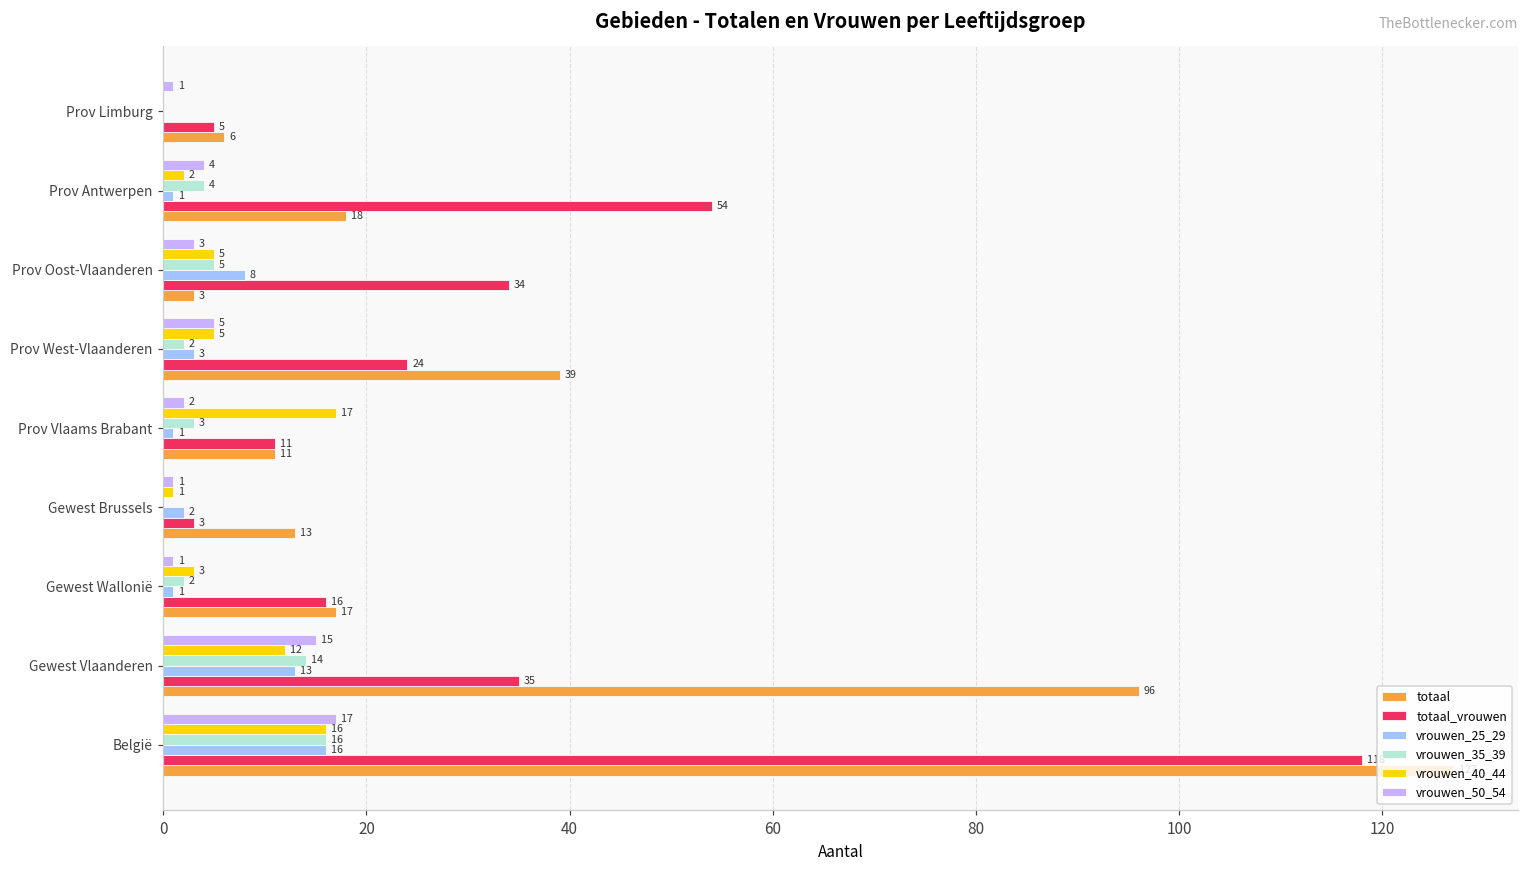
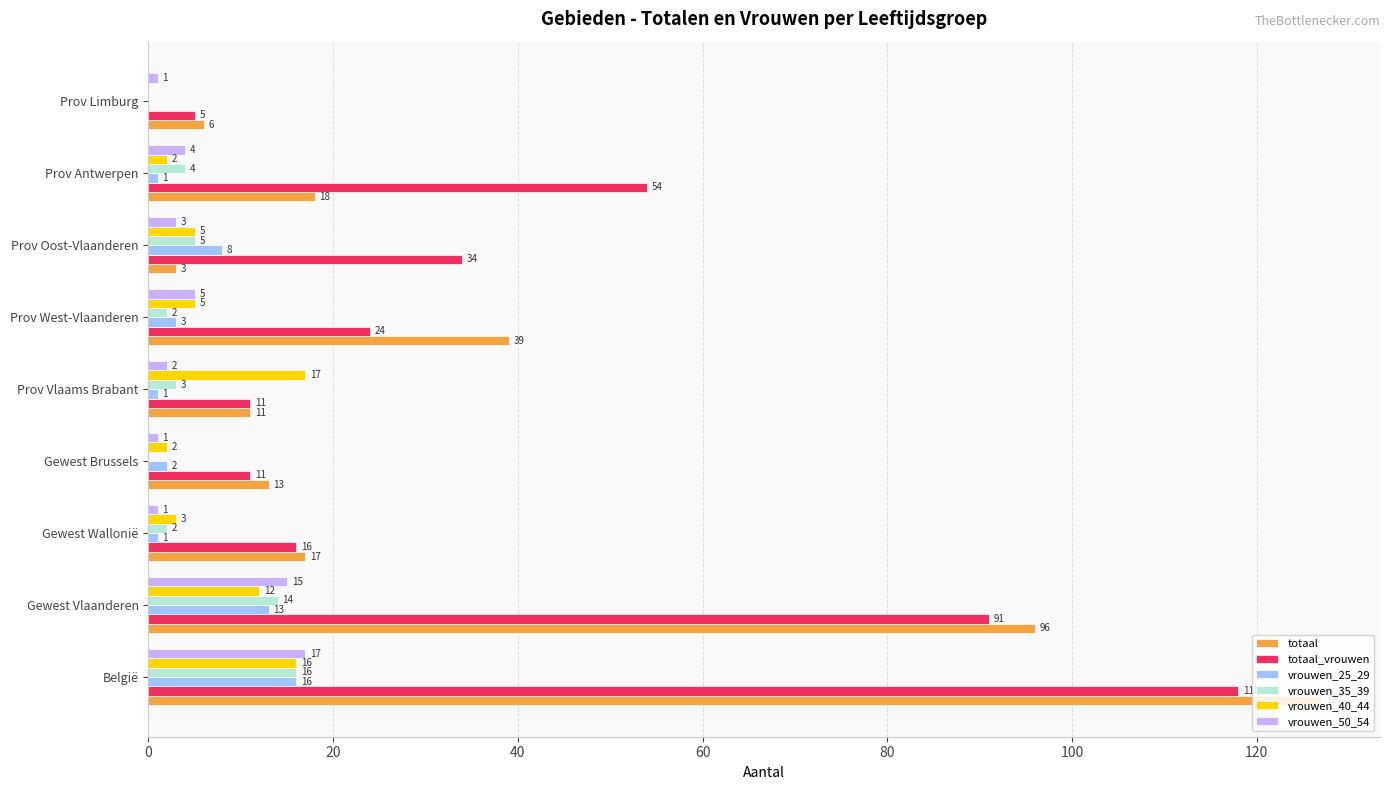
  {
    "totaal": {
      "Prov Limburg": 6,
      "Prov Antwerpen": 18,
      "Prov Oost-Vlaanderen": 3,
      "Prov West-Vlaanderen": 39,
      "Prov Vlaams Brabant": 11,
      "Gewest Brussels": 13,
      "Gewest Wallonië": 17,
      "Gewest Vlaanderen": 96
    },
    "totaal_vrouwen": {
      "Prov Limburg": 5,
      "Prov Antwerpen": 54,
      "Prov Oost-Vlaanderen": 34,
      "Prov West-Vlaanderen": 24,
      "Prov Vlaams Brabant": 11,
-     "Gewest Brussels": 3,
+     "Gewest Brussels": 11,
      "Gewest Wallonië": 16,
-     "Gewest Vlaanderen": 35
+     "Gewest Vlaanderen": 91
    },
    "vrouwen_40_44": {
      "Prov Antwerpen": 2,
      "Prov Oost-Vlaanderen": 5,
      "Prov West-Vlaanderen": 5,
      "Prov Vlaams Brabant": 17,
-     "Gewest Brussels": 1,
+     "Gewest Brussels": 2,
      "Gewest Wallonië": 3,
      "Gewest Vlaanderen": 12,
      "België": 16
    }
  }
